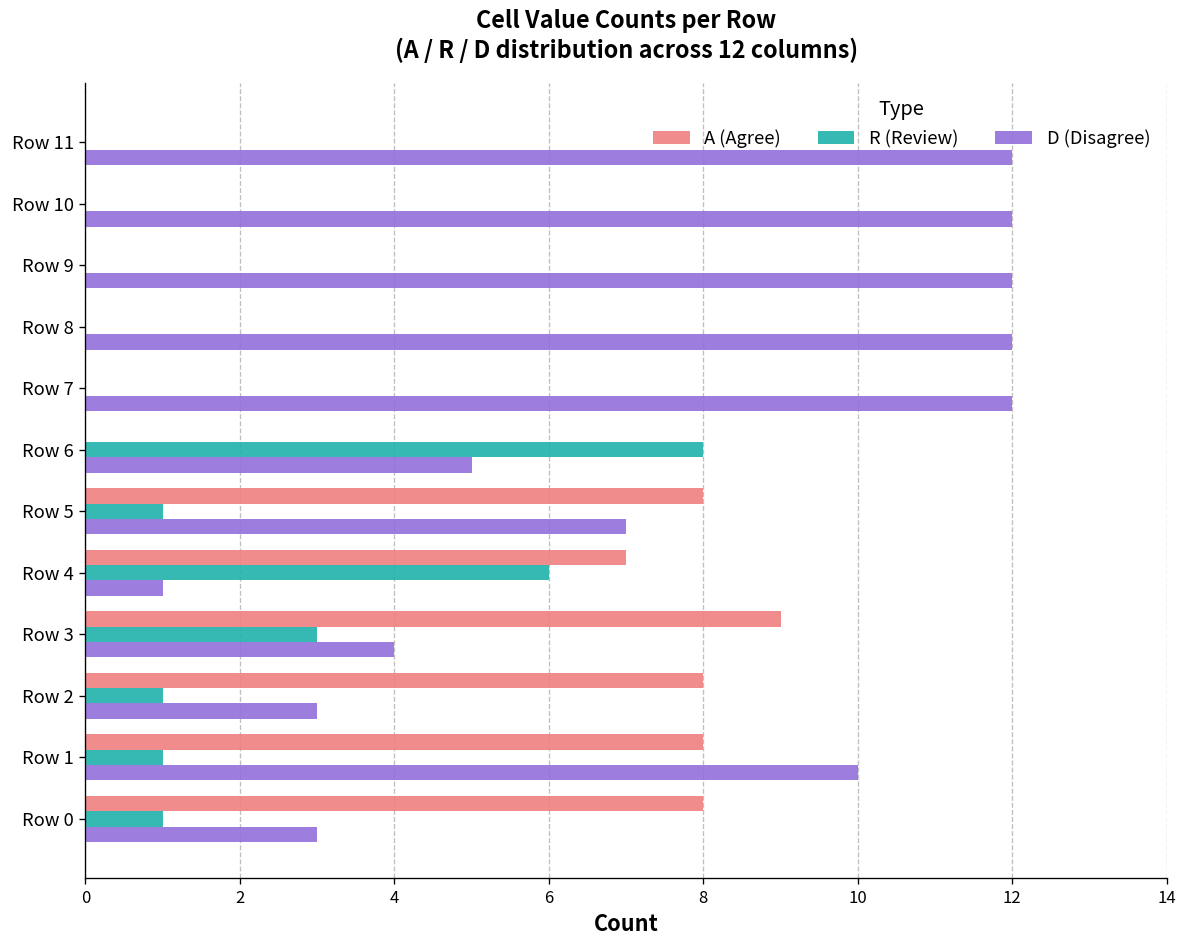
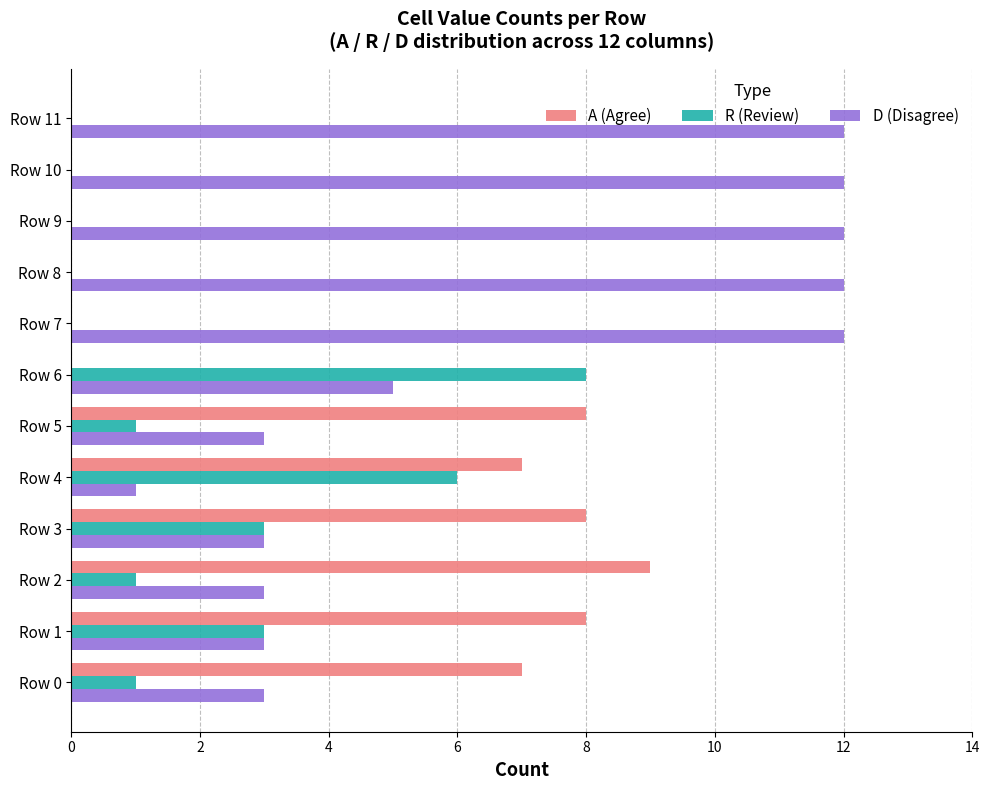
  {
    "A (Agree)": {
      "Row 11": 0,
      "Row 10": 0,
      "Row 9": 0,
      "Row 8": 0,
      "Row 7": 0,
      "Row 6": 0,
      "Row 5": 8,
      "Row 4": 7,
-     "Row 3": 9,
-     "Row 2": 8,
+     "Row 3": 8,
+     "Row 2": 9,
      "Row 1": 8,
-     "Row 0": 8
+     "Row 0": 7
    },
    "R (Review)": {
      "Row 11": 0,
      "Row 10": 0,
      "Row 9": 0,
      "Row 8": 0,
      "Row 7": 0,
      "Row 6": 8,
      "Row 5": 1,
      "Row 4": 6,
      "Row 3": 3,
      "Row 2": 1,
-     "Row 1": 1,
+     "Row 1": 3,
      "Row 0": 1
    },
    "D (Disagree)": {
      "Row 11": 12,
      "Row 10": 12,
      "Row 9": 12,
      "Row 8": 12,
      "Row 7": 12,
      "Row 6": 5,
-     "Row 5": 7,
+     "Row 5": 3,
      "Row 4": 1,
-     "Row 3": 4,
+     "Row 3": 3,
      "Row 2": 3,
-     "Row 1": 10,
+     "Row 1": 3,
      "Row 0": 3
    }
  }
